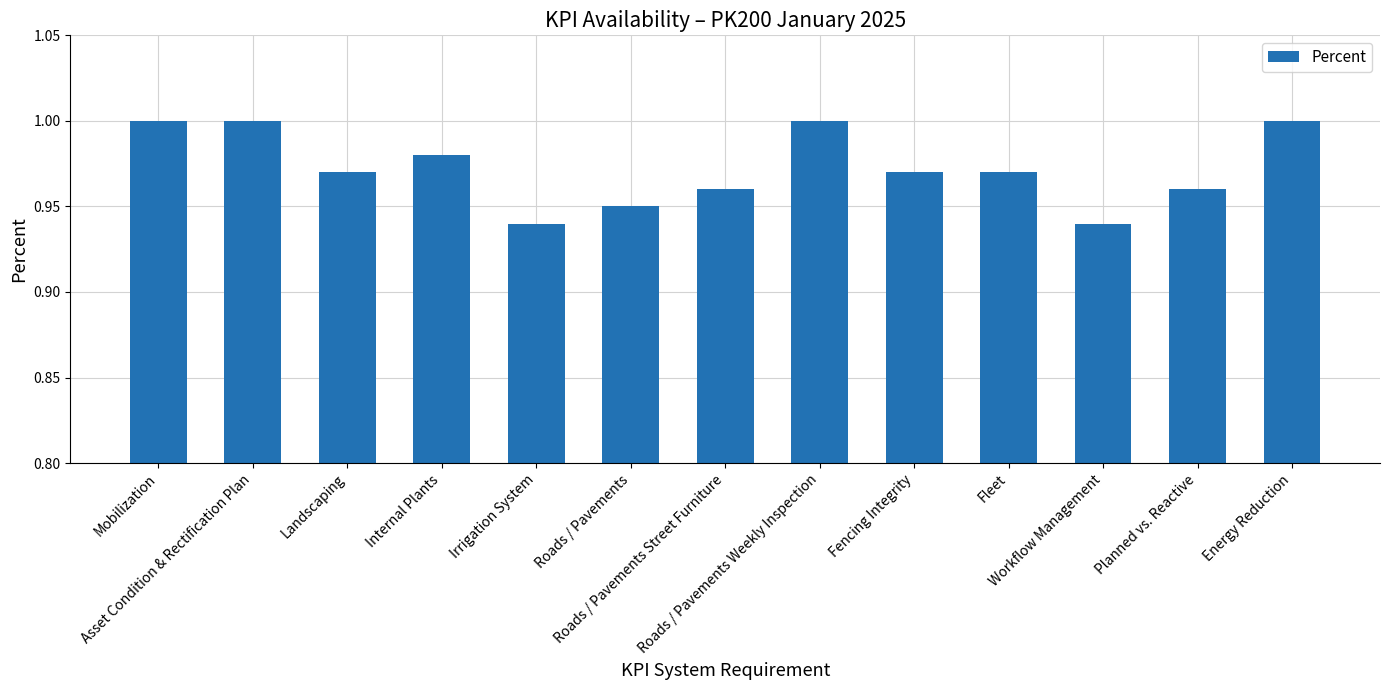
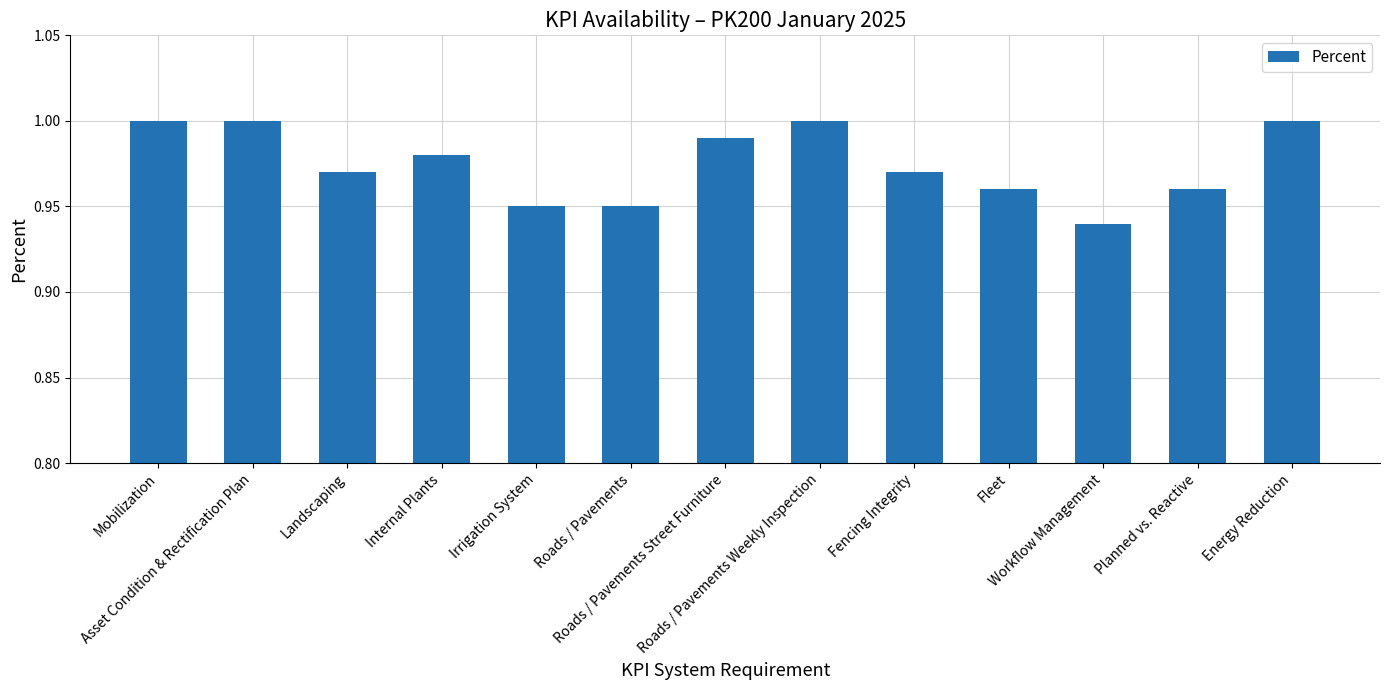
  {
    "Mobilization": 1.00,
    "Asset Condition & Rectification Plan": 1.00,
    "Landscaping": 0.97,
    "Internal Plants": 0.98,
-   "Irrigation System": 0.94,
+   "Irrigation System": 0.95,
    "Roads / Pavements": 0.95,
-   "Roads / Pavements Street Furniture": 0.96,
+   "Roads / Pavements Street Furniture": 0.99,
    "Roads / Pavements Weekly Inspection": 1.00,
    "Fencing Integrity": 0.97,
-   "Fleet": 0.97,
+   "Fleet": 0.96,
    "Workflow Management": 0.94,
    "Planned vs. Reactive": 0.96,
    "Energy Reduction": 1.00
  }
